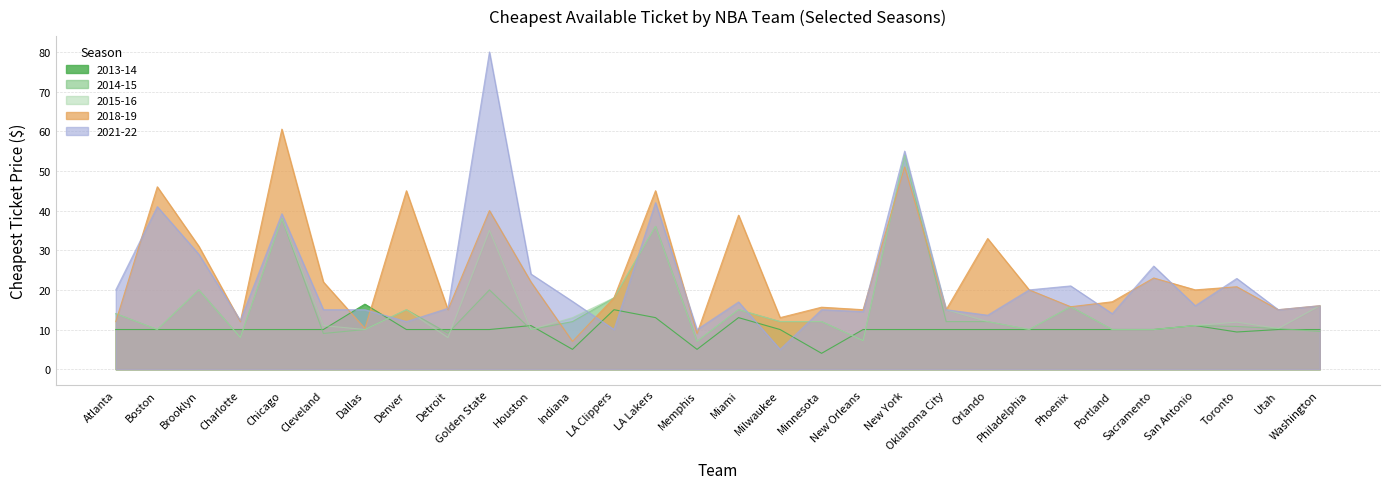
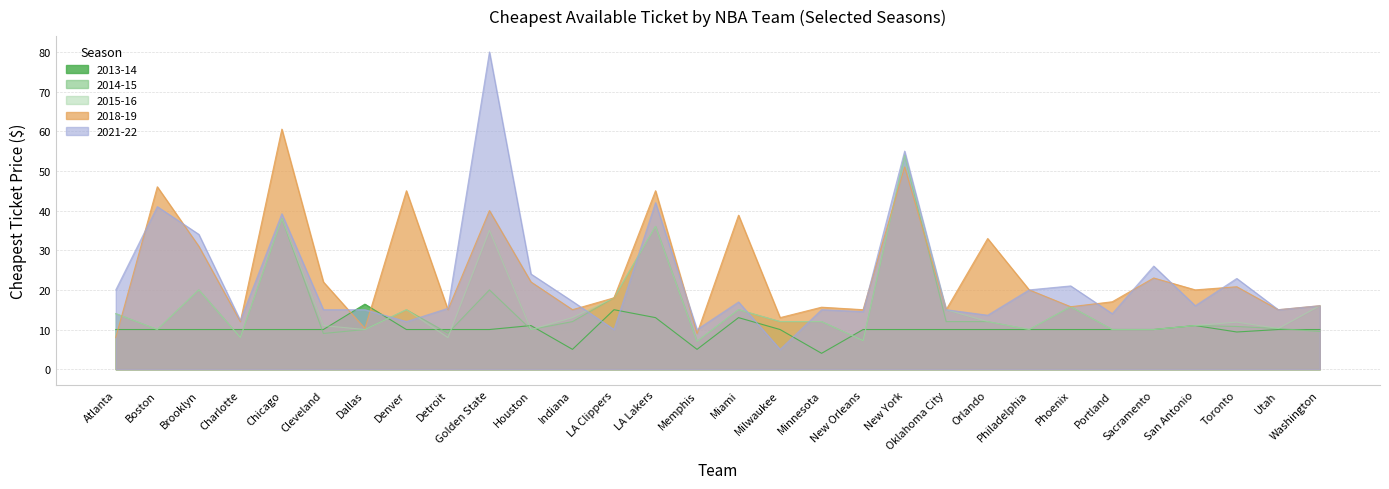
  {
    "2013-14": {
      "Atlanta": 10,
      "Brooklyn": 10,
      "Charlotte": 10,
      "Chicago": 10,
      "Cleveland": 10,
      "Dallas": 16,
      "Denver": 10,
      "Detroit": 10,
      "Golden State": 10,
      "Houston": 11,
      "Indiana": 5,
      "LA Clippers": 15,
      "LA Lakers": 13,
      "Memphis": 5,
      "Miami": 13,
      "Milwaukee": 10,
      "Minnesota": 4,
      "New Orleans": 10,
      "New York": 10,
      "Oklahoma City": 10,
      "Orlando": 10,
      "Phoenix": 10,
      "Toronto": 9
    },
    "2018-19": {
-     "Atlanta": 12,
+     "Atlanta": 8,
      "Boston": 46,
      "Brooklyn": 31,
      "Chicago": 61,
      "Cleveland": 22,
      "Denver": 45,
      "Golden State": 40,
      "Houston": 22,
-     "Indiana": 7,
+     "Indiana": 15,
      "LA Lakers": 45,
      "Memphis": 9,
      "Miami": 39,
      "Milwaukee": 13,
      "New York": 51,
      "Orlando": 33,
      "Portland": 17,
      "Sacramento": 23,
      "San Antonio": 20,
      "Toronto": 21
    },
    "2021-22": {
      "Atlanta": 20,
      "Boston": 41,
-     "Brooklyn": 29,
+     "Brooklyn": 34,
      "Chicago": 39,
      "Cleveland": 15,
      "Dallas": 15,
      "Denver": 12,
      "Golden State": 80,
      "Houston": 24,
      "Indiana": 17,
      "LA Clippers": 10,
      "LA Lakers": 42,
      "Memphis": 10,
      "Miami": 17,
      "Milwaukee": 5,
      "New York": 55,
      "Orlando": 14,
      "Phoenix": 21,
      "Portland": 14,
      "Sacramento": 26,
      "San Antonio": 16,
      "Toronto": 23
    }
  }
